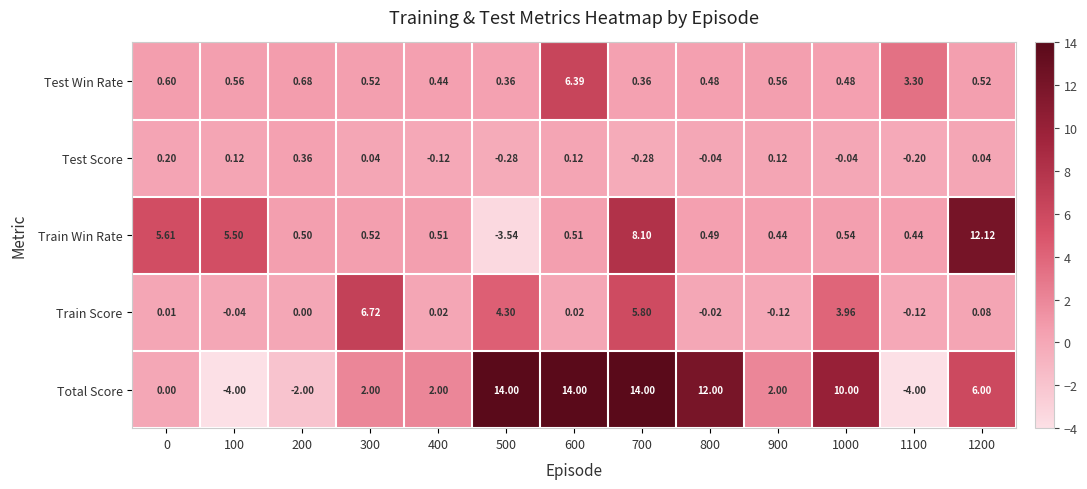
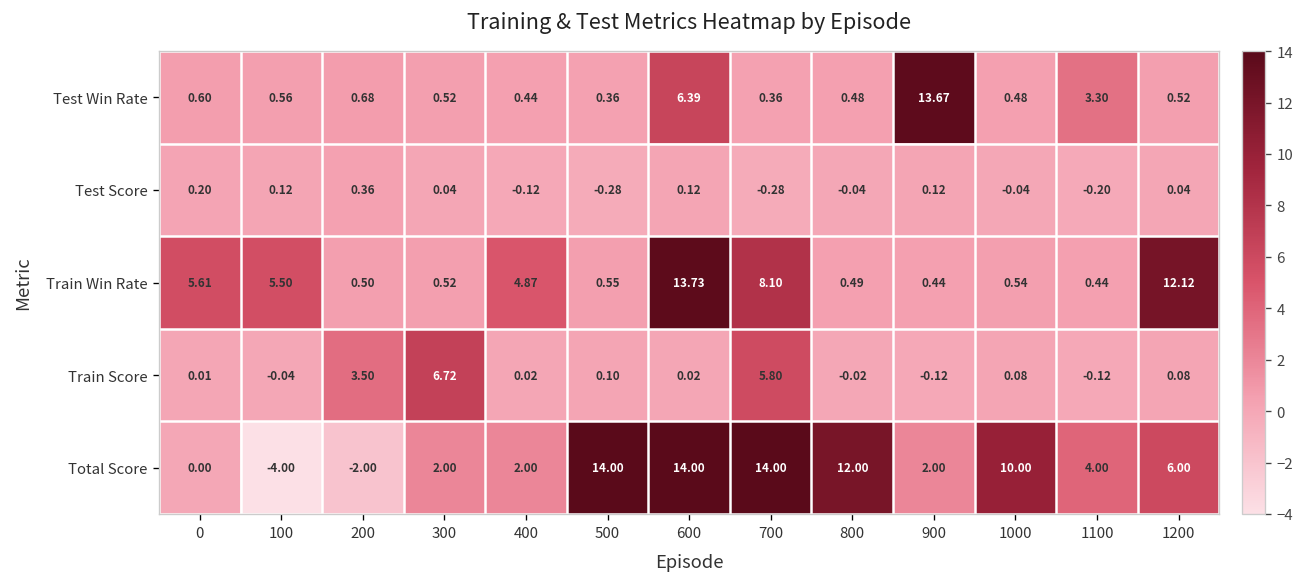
  {
    "Test Win Rate": {
      "0": 0.60,
      "100": 0.56,
      "200": 0.68,
      "300": 0.52,
      "400": 0.44,
      "500": 0.36,
      "600": 6.39,
      "700": 0.36,
      "800": 0.48,
-     "900": 0.56,
+     "900": 13.67,
      "1000": 0.48,
      "1100": 3.30,
      "1200": 0.52
    },
    "Test Score": {
      "0": 0.20,
      "100": 0.12,
      "200": 0.36,
      "300": 0.04,
      "400": -0.12,
      "500": -0.28,
      "600": 0.12,
      "700": -0.28,
      "800": -0.04,
      "900": 0.12,
      "1000": -0.04,
      "1100": -0.20,
      "1200": 0.04
    },
    "Train Win Rate": {
      "0": 5.61,
      "100": 5.50,
      "200": 0.50,
      "300": 0.52,
-     "400": 0.51,
-     "500": -3.54,
-     "600": 0.51,
+     "400": 4.87,
+     "500": 0.55,
+     "600": 13.73,
      "700": 8.10,
      "800": 0.49,
      "900": 0.44,
      "1000": 0.54,
      "1100": 0.44,
      "1200": 12.12
    },
    "Train Score": {
      "0": 0.01,
      "100": -0.04,
-     "200": 0.00,
+     "200": 3.50,
      "300": 6.72,
      "400": 0.02,
-     "500": 4.30,
+     "500": 0.10,
      "600": 0.02,
      "700": 5.80,
      "800": -0.02,
      "900": -0.12,
-     "1000": 3.96,
+     "1000": 0.08,
      "1100": -0.12,
      "1200": 0.08
    },
    "Total Score": {
      "0": 0.00,
      "100": -4.00,
      "200": -2.00,
      "300": 2.00,
      "400": 2.00,
      "500": 14.00,
      "600": 14.00,
      "700": 14.00,
      "800": 12.00,
      "900": 2.00,
      "1000": 10.00,
-     "1100": -4.00,
+     "1100": 4.00,
      "1200": 6.00
    }
  }
